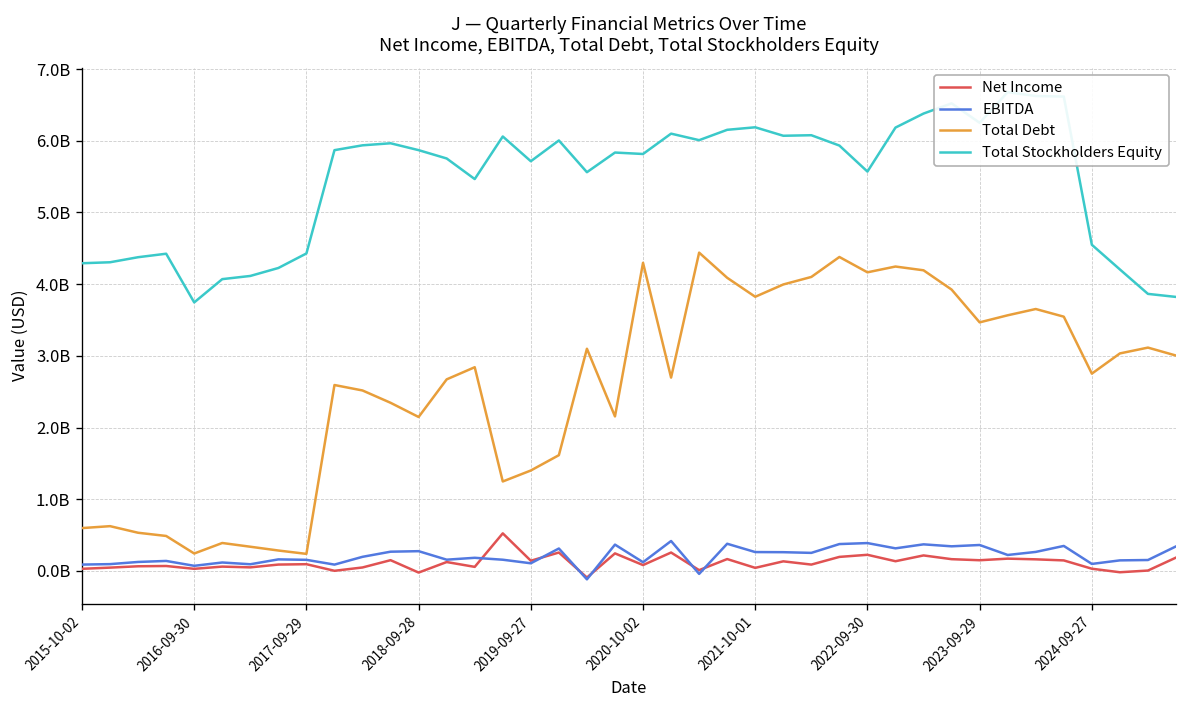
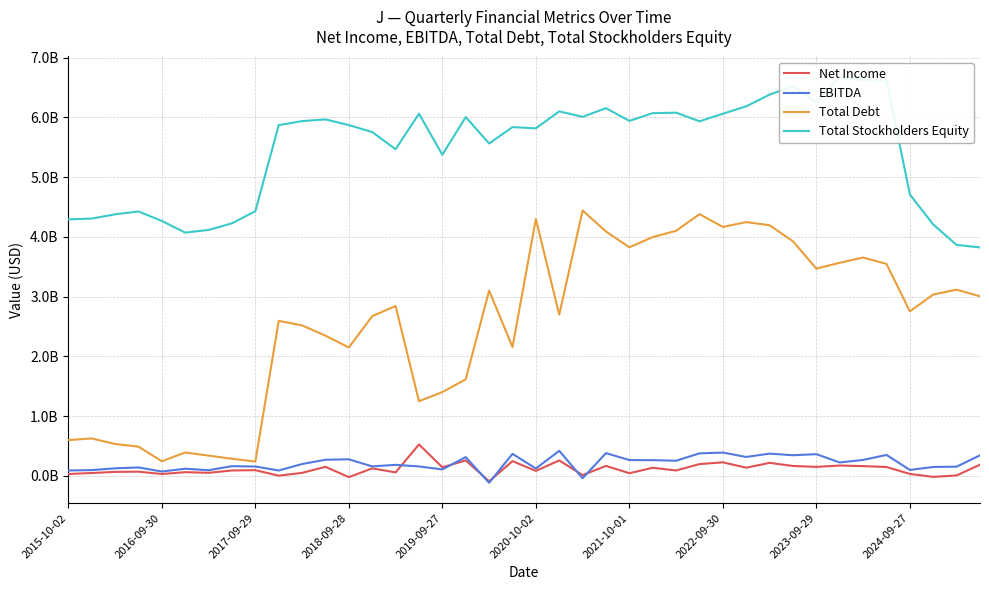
  {
    "Net Income": {
      "2015-10-02": 0,
      "2017-09-29": 100000000,
      "2018-09-28": 0,
      "2021-10-01": 0,
      "2022-09-30": 200000000,
      "2023-09-29": 100000000,
      "2024-09-27": 0
    },
    "EBITDA": {
      "2015-10-02": 100000000,
      "2017-09-29": 200000000,
      "2018-09-28": 300000000,
      "2021-10-01": 300000000,
      "2022-09-30": 400000000,
      "2023-09-29": 400000000,
      "2024-09-27": 100000000
    },
    "Total Debt": {
      "2015-10-02": 600000000,
      "2016-09-30": 200000000,
      "2017-09-29": 200000000,
      "2018-09-28": 2100000000,
      "2019-09-27": 1400000000,
      "2020-10-02": 4300000000,
      "2021-10-01": 3800000000,
      "2022-09-30": 4200000000,
      "2023-09-29": 3500000000,
      "2024-09-27": 2800000000
    },
    "Total Stockholders Equity": {
      "2015-10-02": 4300000000,
-     "2016-09-30": 3700000000,
+     "2016-09-30": 4300000000,
      "2017-09-29": 4400000000,
      "2018-09-28": 5900000000,
-     "2019-09-27": 5700000000,
+     "2019-09-27": 5400000000,
      "2020-10-02": 5800000000,
-     "2021-10-01": 6200000000,
-     "2022-09-30": 5600000000,
-     "2024-09-27": 4500000000
+     "2021-10-01": 5900000000,
+     "2022-09-30": 6100000000,
+     "2024-09-27": 4700000000
    }
  }
